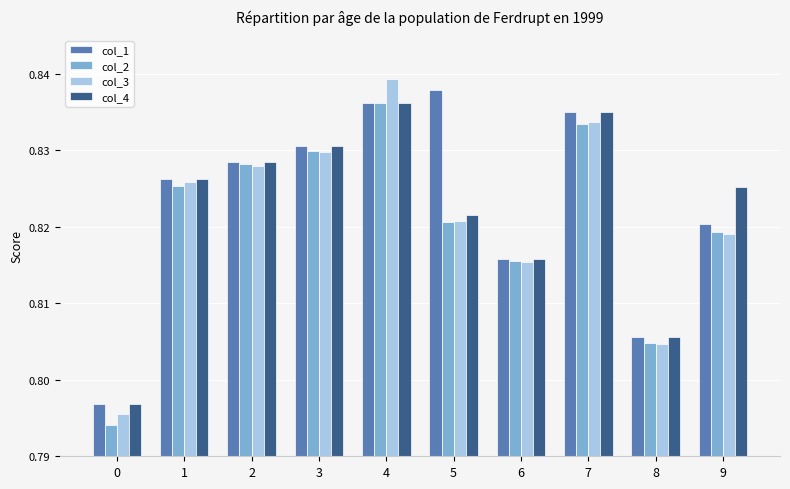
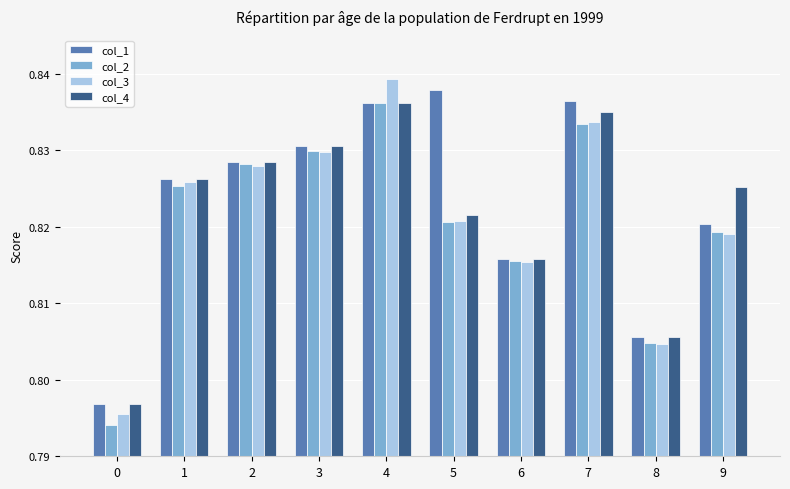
  {
    "col_1": {
      "0": 0.797,
      "1": 0.826,
      "2": 0.828,
      "3": 0.831,
      "4": 0.836,
      "5": 0.838,
      "6": 0.816,
-     "7": 0.835,
+     "7": 0.836,
      "8": 0.806,
      "9": 0.820
    },
    "col_4": {
      "0": 0.797,
      "1": 0.826,
      "2": 0.828,
      "3": 0.831,
      "4": 0.836,
      "5": 0.821,
      "6": 0.816,
      "7": 0.835,
      "8": 0.806,
      "9": 0.825
    }
  }
